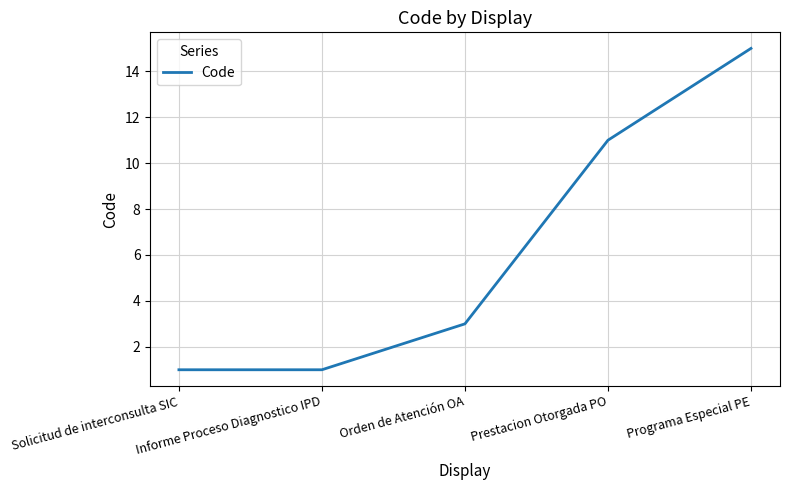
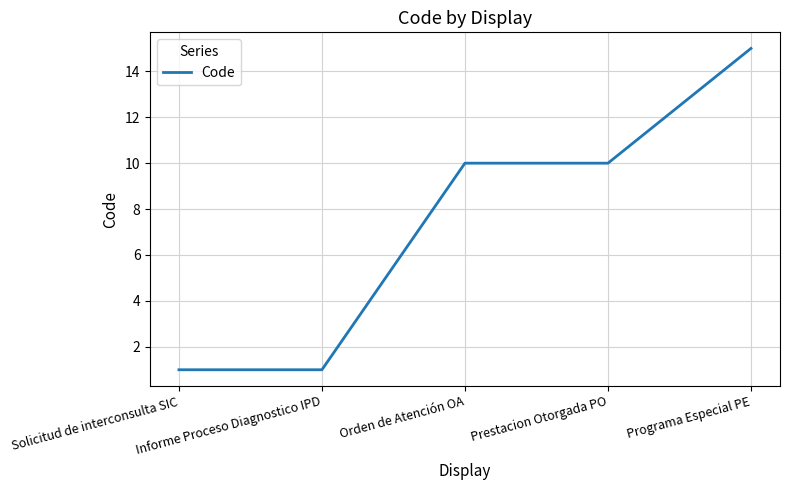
  {
    "Solicitud de interconsulta SIC": 1,
    "Informe Proceso Diagnostico IPD": 1,
-   "Orden de Atención OA": 3,
-   "Prestacion Otorgada PO": 11,
+   "Orden de Atención OA": 10,
+   "Prestacion Otorgada PO": 10,
    "Programa Especial PE": 15
  }
